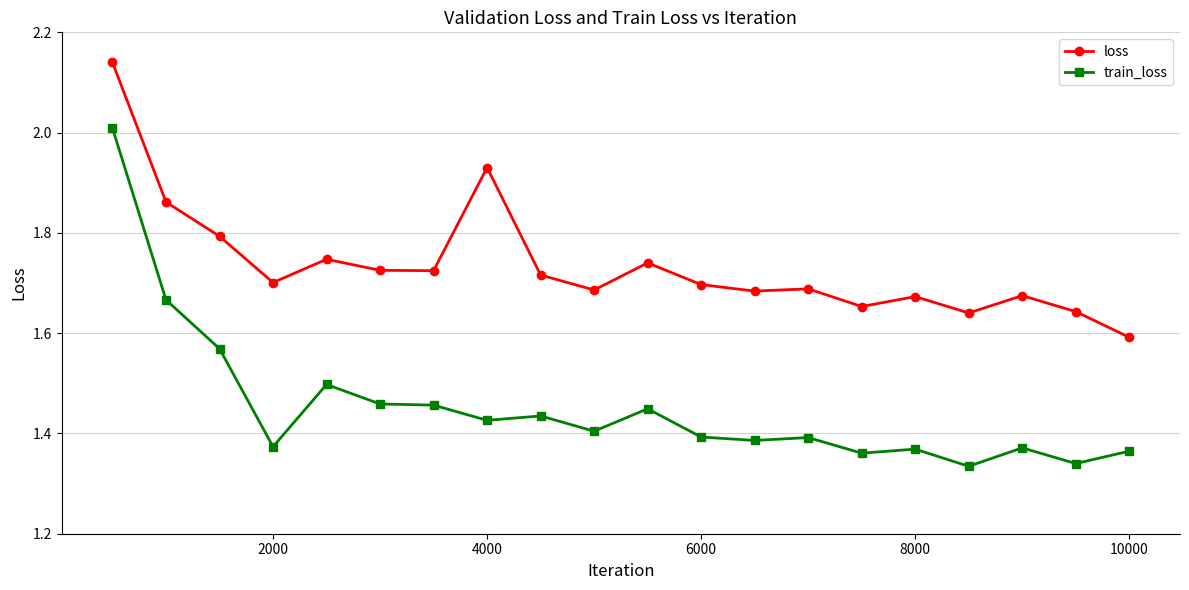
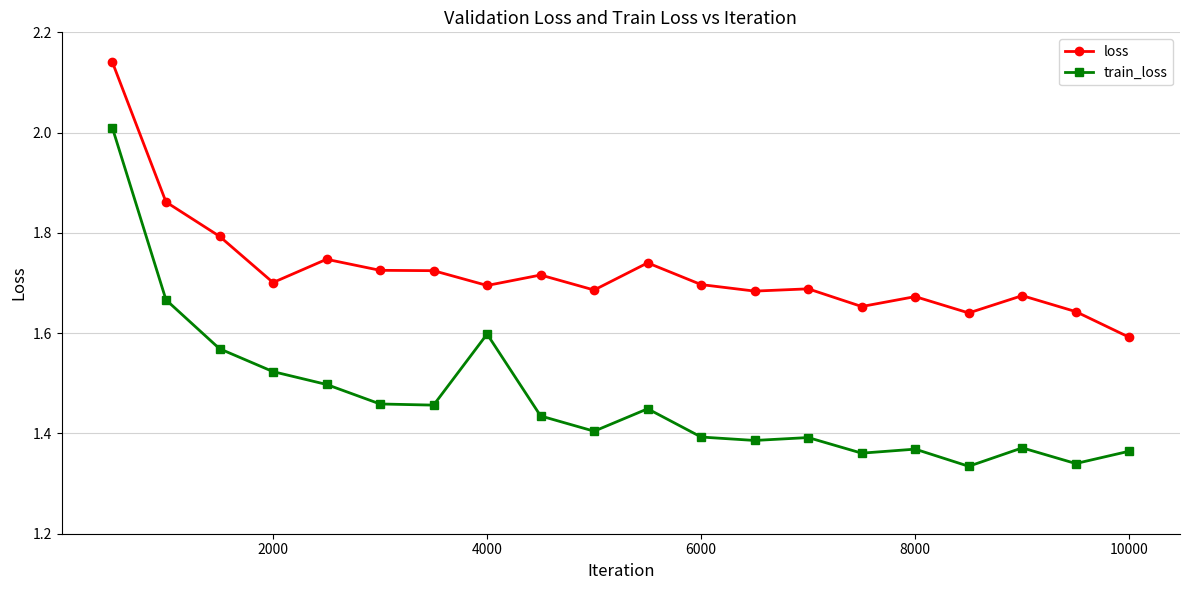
  {
    "loss": {
      "2000": 1.70,
-     "4000": 1.93,
+     "4000": 1.70,
      "6000": 1.70,
      "8000": 1.67,
      "10000": 1.59
    },
    "train_loss": {
-     "2000": 1.37,
-     "4000": 1.43,
+     "2000": 1.52,
+     "4000": 1.60,
      "6000": 1.39,
      "8000": 1.37,
      "10000": 1.36
    }
  }
